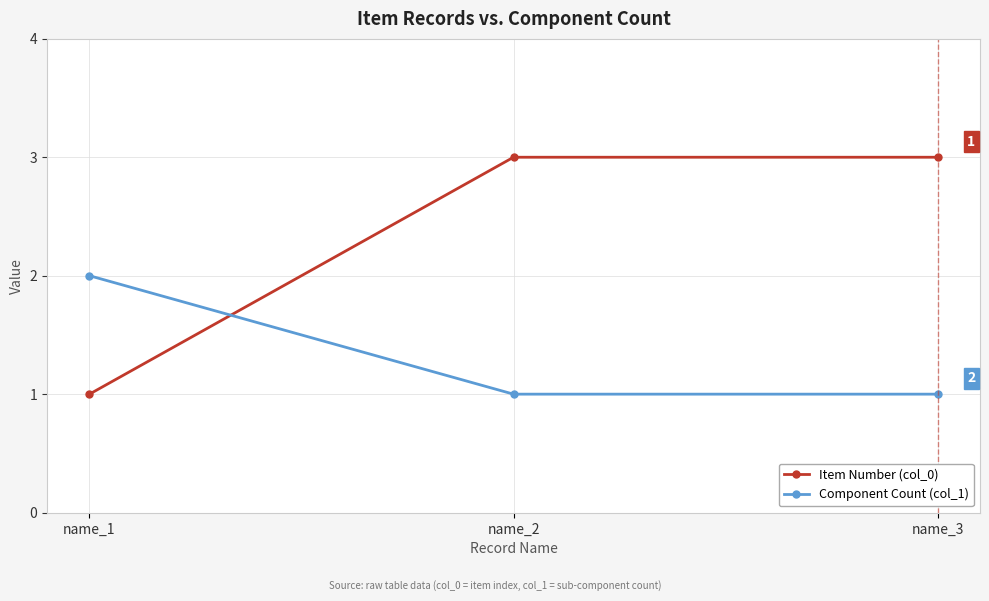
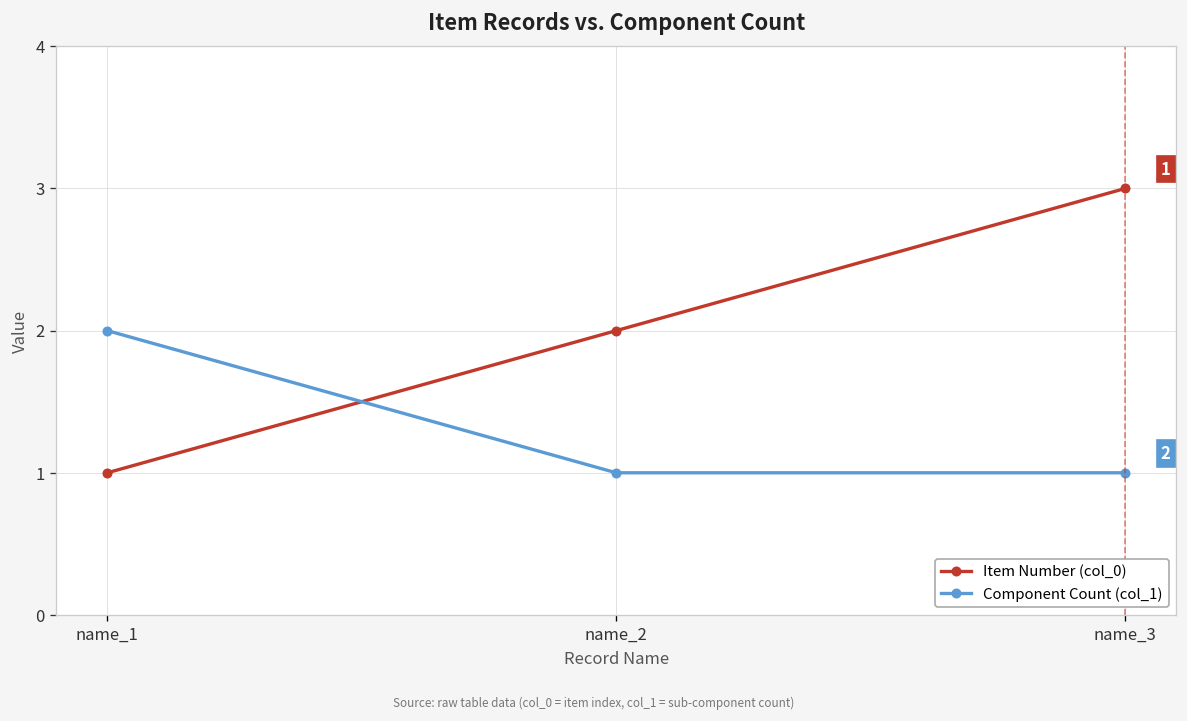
  {
    "Item Number (col_0)": {
      "name_1": 1,
-     "name_2": 3,
+     "name_2": 2,
      "name_3": 3
    },
    "Component Count (col_1)": {
      "name_1": 2,
      "name_2": 1,
      "name_3": 1
    }
  }
